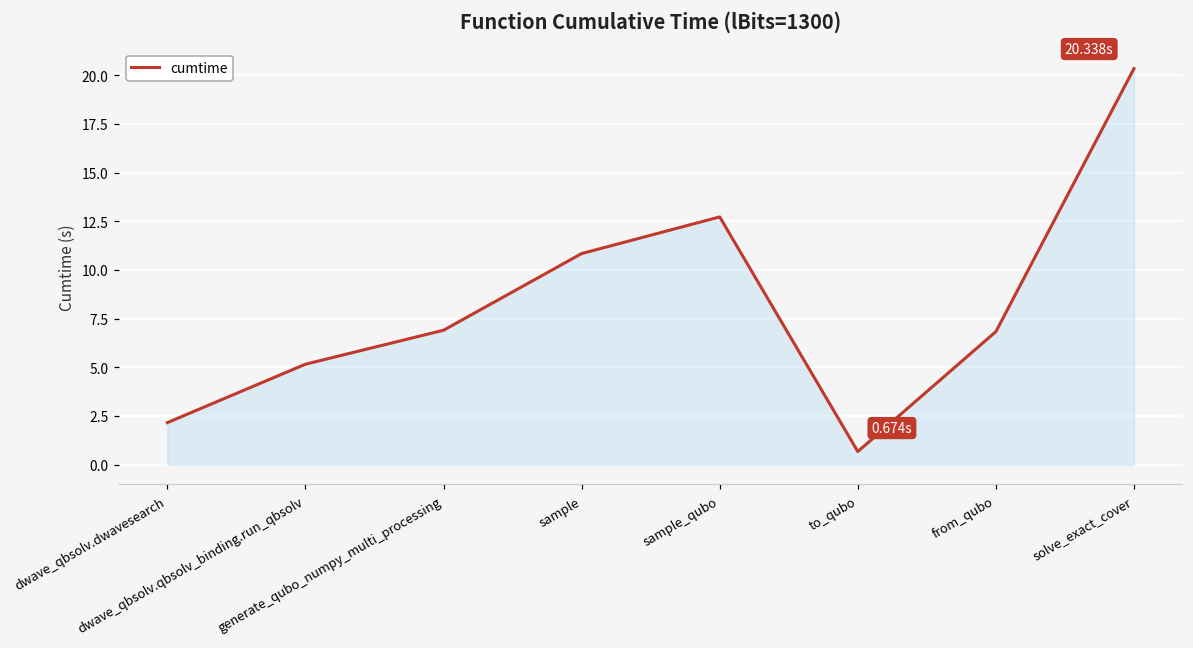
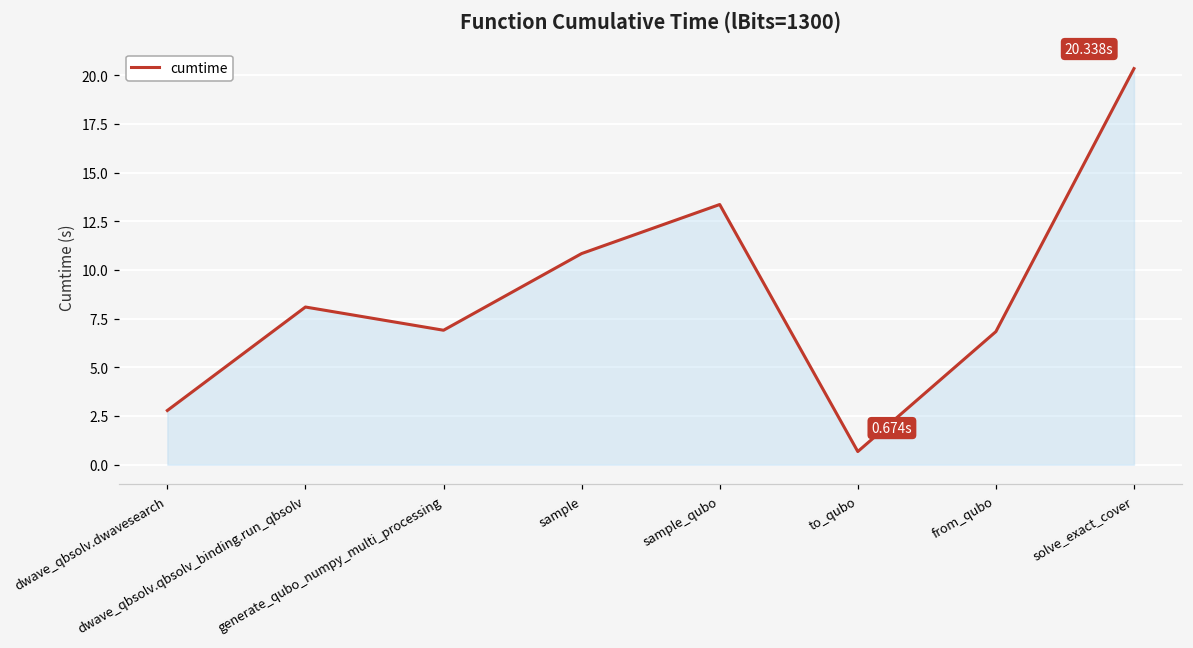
  {
-   "dwave_qbsolv.dwavesearch": 2.2,
-   "dwave_qbsolv.qbsolv_binding.run_qbsolv": 5.2,
+   "dwave_qbsolv.dwavesearch": 2.8,
+   "dwave_qbsolv.qbsolv_binding.run_qbsolv": 8.1,
    "generate_qubo_numpy_multi_processing": 6.9,
    "sample": 10.8,
-   "sample_qubo": 12.7,
+   "sample_qubo": 13.4,
    "from_qubo": 6.8
  }
